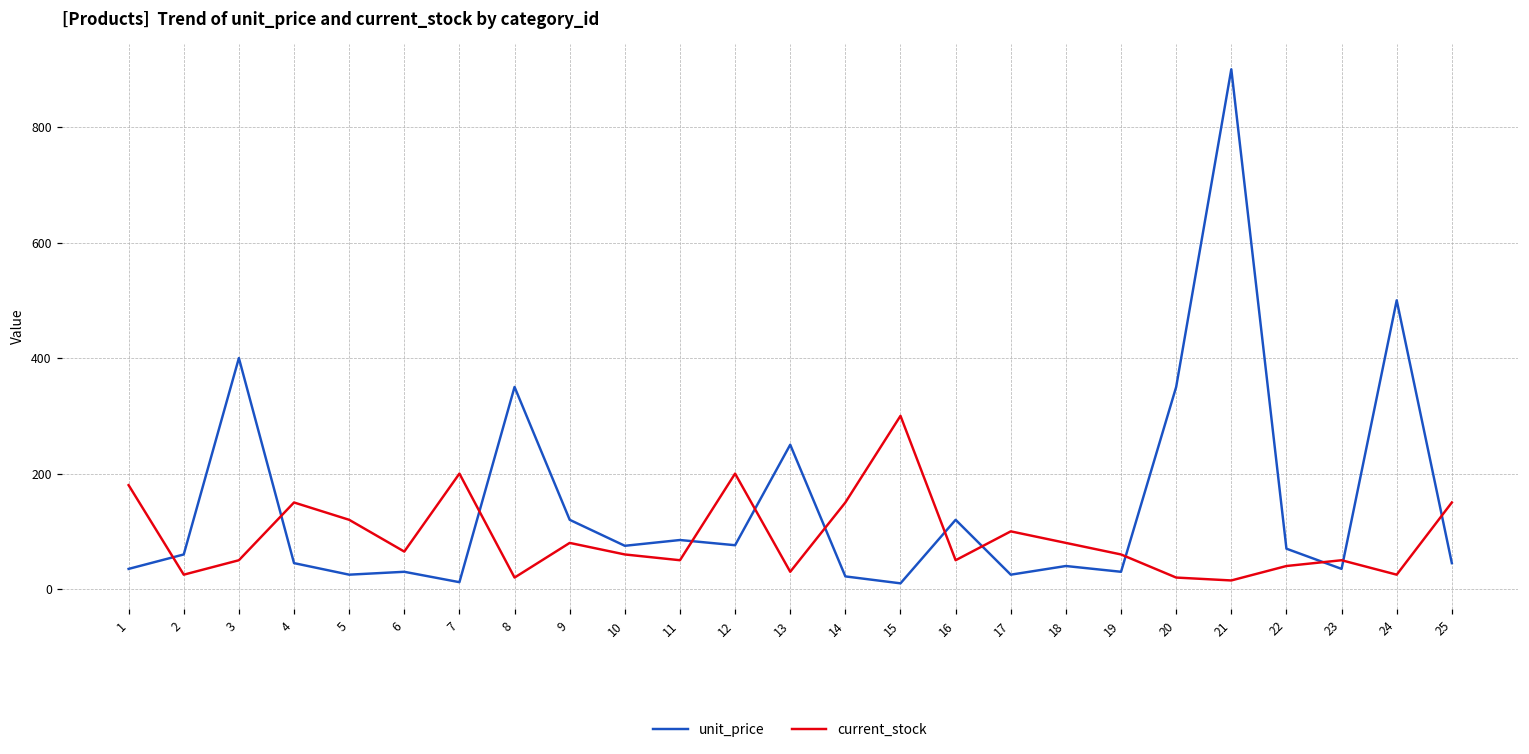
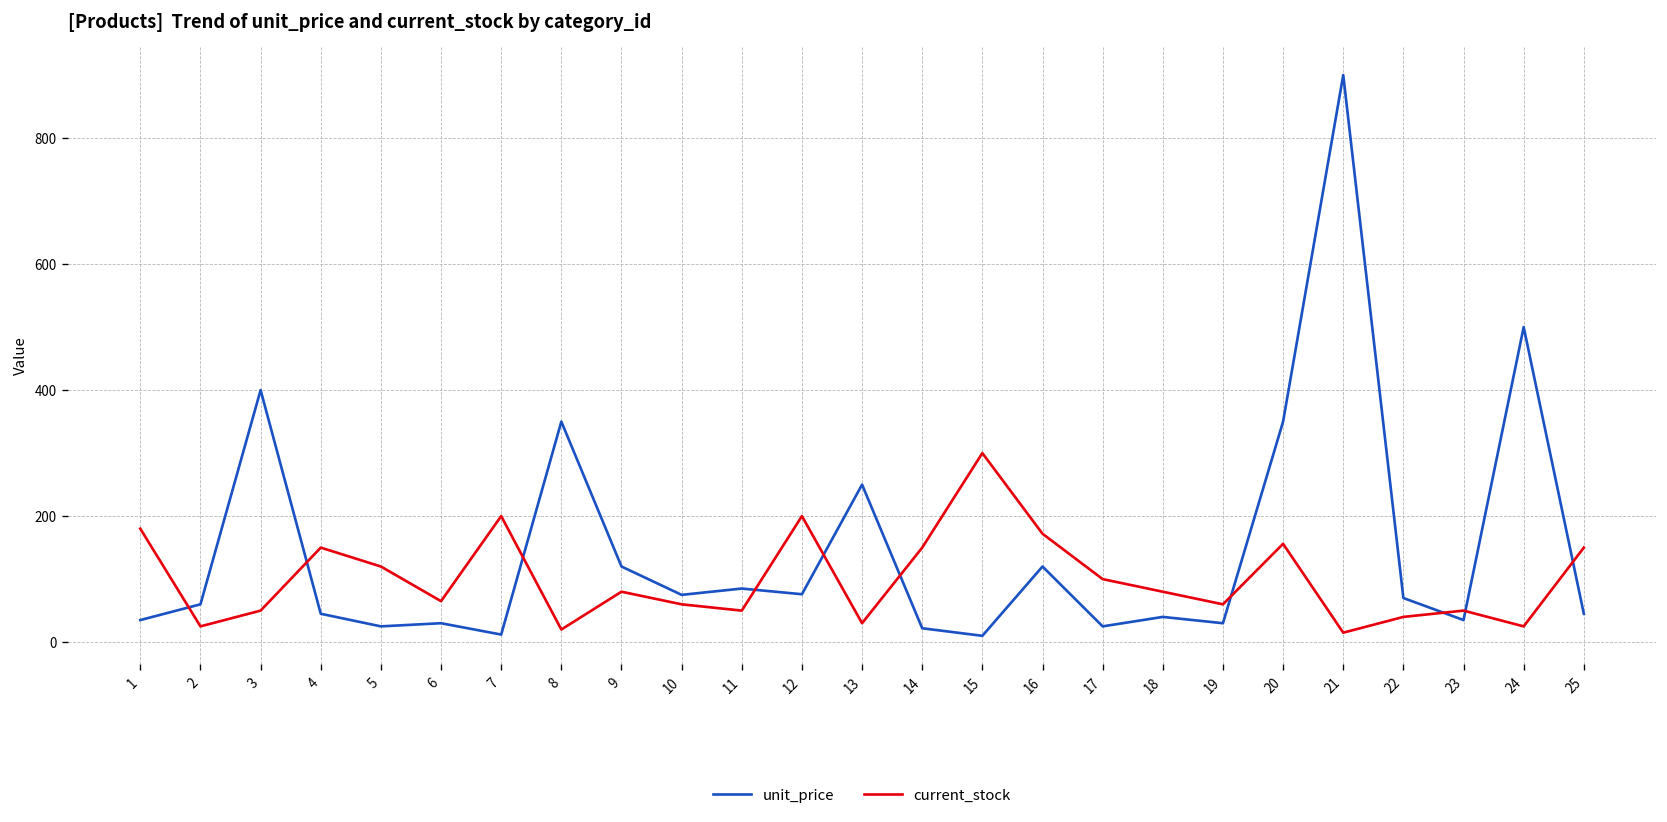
  {
    "unit_price": {
      "1": 40,
      "2": 60,
      "3": 400,
      "4": 50,
      "5": 30,
      "6": 30,
      "7": 10,
      "8": 350,
      "9": 120,
      "10": 80,
      "11": 90,
      "12": 80,
      "13": 250,
      "14": 20,
      "15": 10,
      "16": 120,
      "17": 30,
      "18": 40,
      "19": 30,
      "20": 350,
      "21": 900,
      "22": 70,
      "23": 40,
      "24": 500,
      "25": 50
    },
    "current_stock": {
      "1": 180,
      "2": 30,
      "3": 50,
      "4": 150,
      "5": 120,
      "6": 70,
      "7": 200,
      "8": 20,
      "9": 80,
      "10": 60,
      "11": 50,
      "12": 200,
      "13": 30,
      "14": 150,
      "15": 300,
-     "16": 50,
+     "16": 170,
      "17": 100,
      "18": 80,
      "19": 60,
-     "20": 20,
+     "20": 160,
      "21": 20,
      "22": 40,
      "23": 50,
      "24": 30,
      "25": 150
    }
  }
